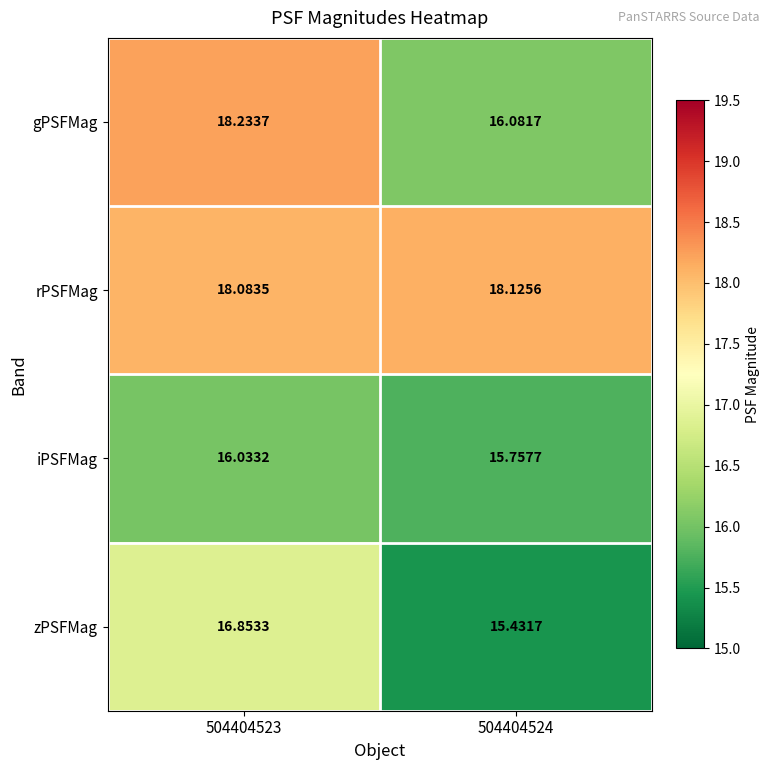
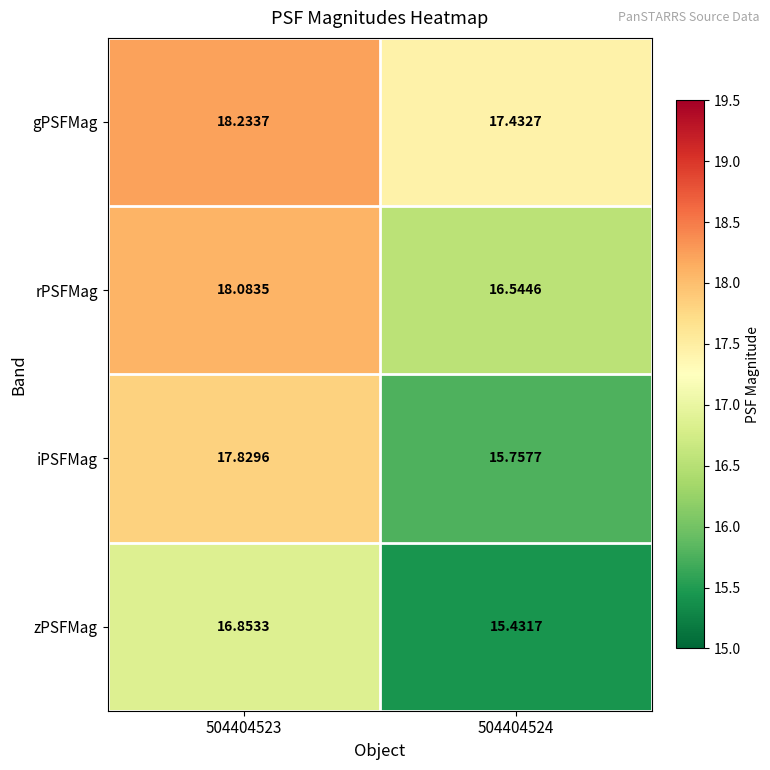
  {
    "gPSFMag": {
      "504404523": 18.2337,
-     "504404524": 16.0817
+     "504404524": 17.4327
    },
    "rPSFMag": {
      "504404523": 18.0835,
-     "504404524": 18.1256
+     "504404524": 16.5446
    },
    "iPSFMag": {
-     "504404523": 16.0332,
+     "504404523": 17.8296,
      "504404524": 15.7577
    },
    "zPSFMag": {
      "504404523": 16.8533,
      "504404524": 15.4317
    }
  }
